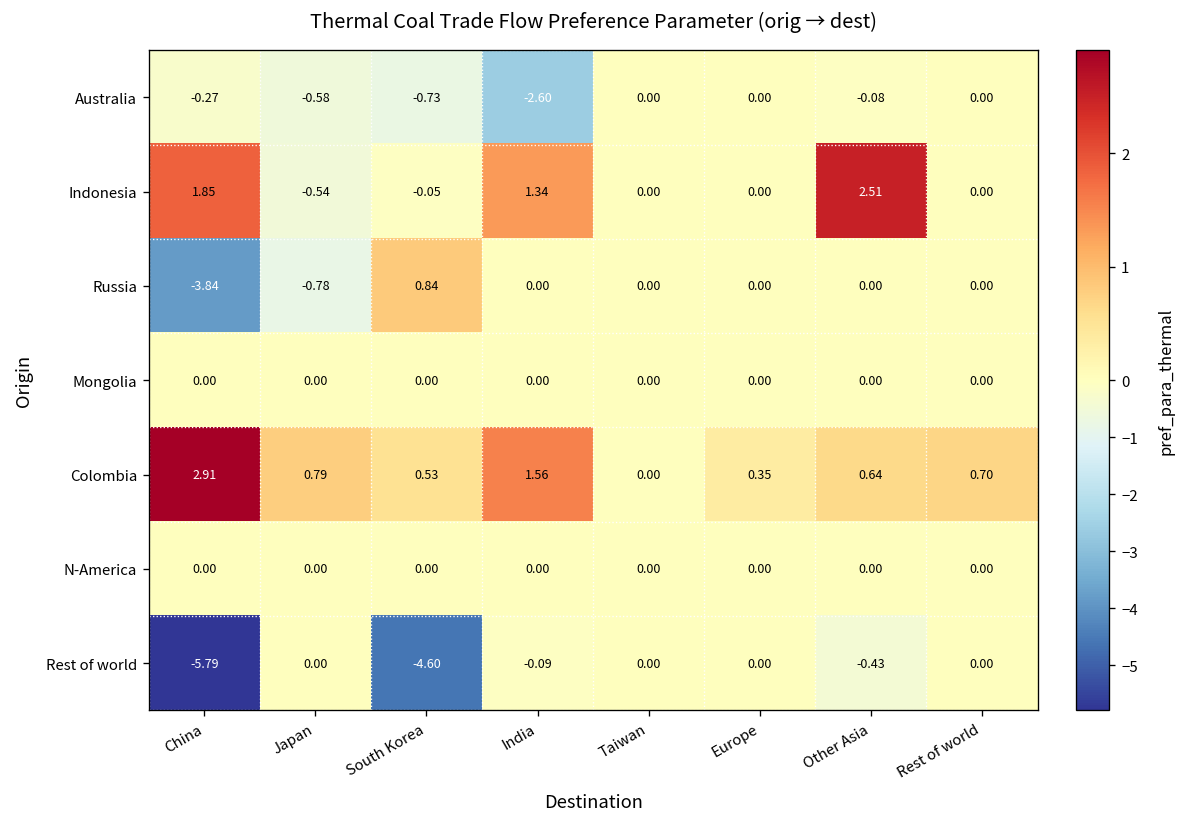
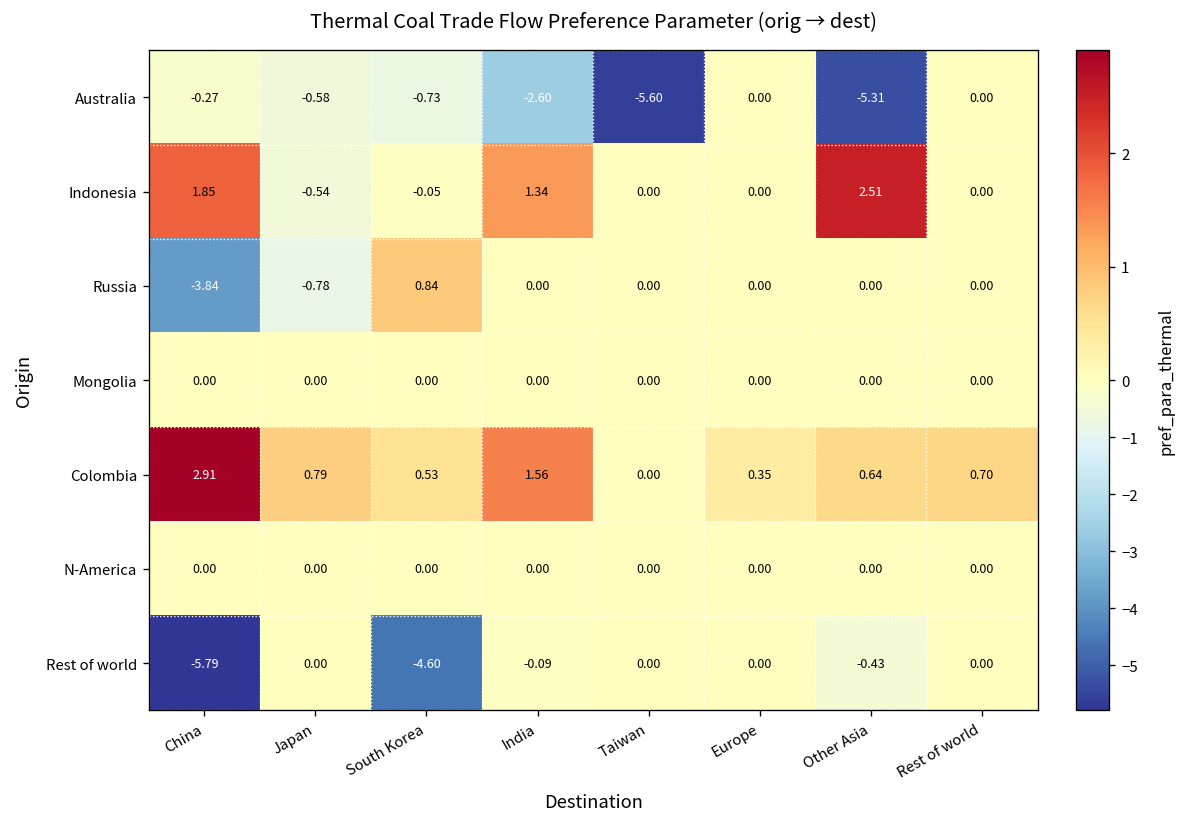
  {
    "Australia": {
      "China": -0.27,
      "Japan": -0.58,
      "South Korea": -0.73,
      "India": -2.60,
-     "Taiwan": 0.00,
+     "Taiwan": -5.60,
      "Europe": 0.00,
-     "Other Asia": -0.08,
+     "Other Asia": -5.31,
      "Rest of world": 0.00
    },
    "Indonesia": {
      "China": 1.85,
      "Japan": -0.54,
      "South Korea": -0.05,
      "India": 1.34,
      "Taiwan": 0.00,
      "Europe": 0.00,
      "Other Asia": 2.51,
      "Rest of world": 0.00
    },
    "Russia": {
      "China": -3.84,
      "Japan": -0.78,
      "South Korea": 0.84,
      "India": 0.00,
      "Taiwan": 0.00,
      "Europe": 0.00,
      "Other Asia": 0.00,
      "Rest of world": 0.00
    },
    "Mongolia": {
      "China": 0.00,
      "Japan": 0.00,
      "South Korea": 0.00,
      "India": 0.00,
      "Taiwan": 0.00,
      "Europe": 0.00,
      "Other Asia": 0.00,
      "Rest of world": 0.00
    },
    "Colombia": {
      "China": 2.91,
      "Japan": 0.79,
      "South Korea": 0.53,
      "India": 1.56,
      "Taiwan": 0.00,
      "Europe": 0.35,
      "Other Asia": 0.64,
      "Rest of world": 0.70
    },
    "N-America": {
      "China": 0.00,
      "Japan": 0.00,
      "South Korea": 0.00,
      "India": 0.00,
      "Taiwan": 0.00,
      "Europe": 0.00,
      "Other Asia": 0.00,
      "Rest of world": 0.00
    },
    "Rest of world": {
      "China": -5.79,
      "Japan": 0.00,
      "South Korea": -4.60,
      "India": -0.09,
      "Taiwan": 0.00,
      "Europe": 0.00,
      "Other Asia": -0.43,
      "Rest of world": 0.00
    }
  }
